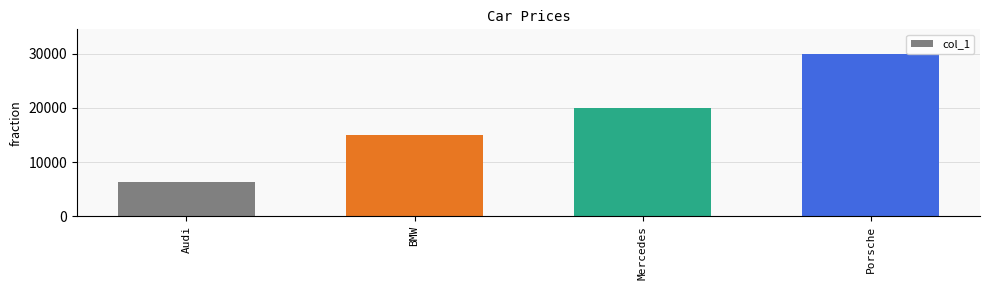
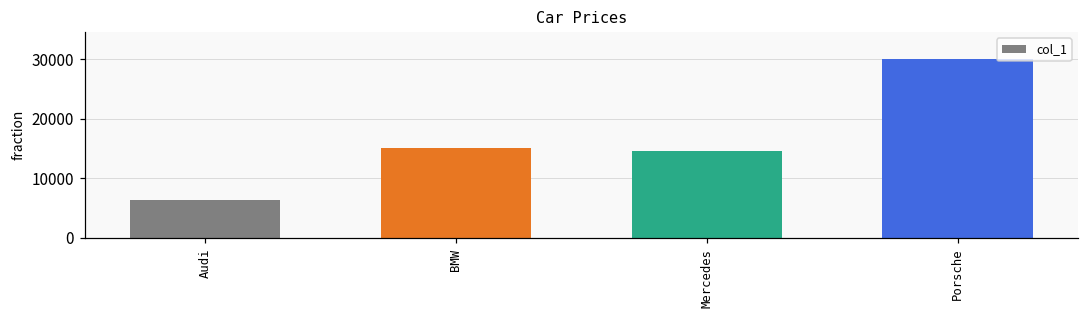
  {
    "Audi": 6000,
    "BMW": 15000,
-   "Mercedes": 20000,
+   "Mercedes": 15000,
    "Porsche": 30000
  }
